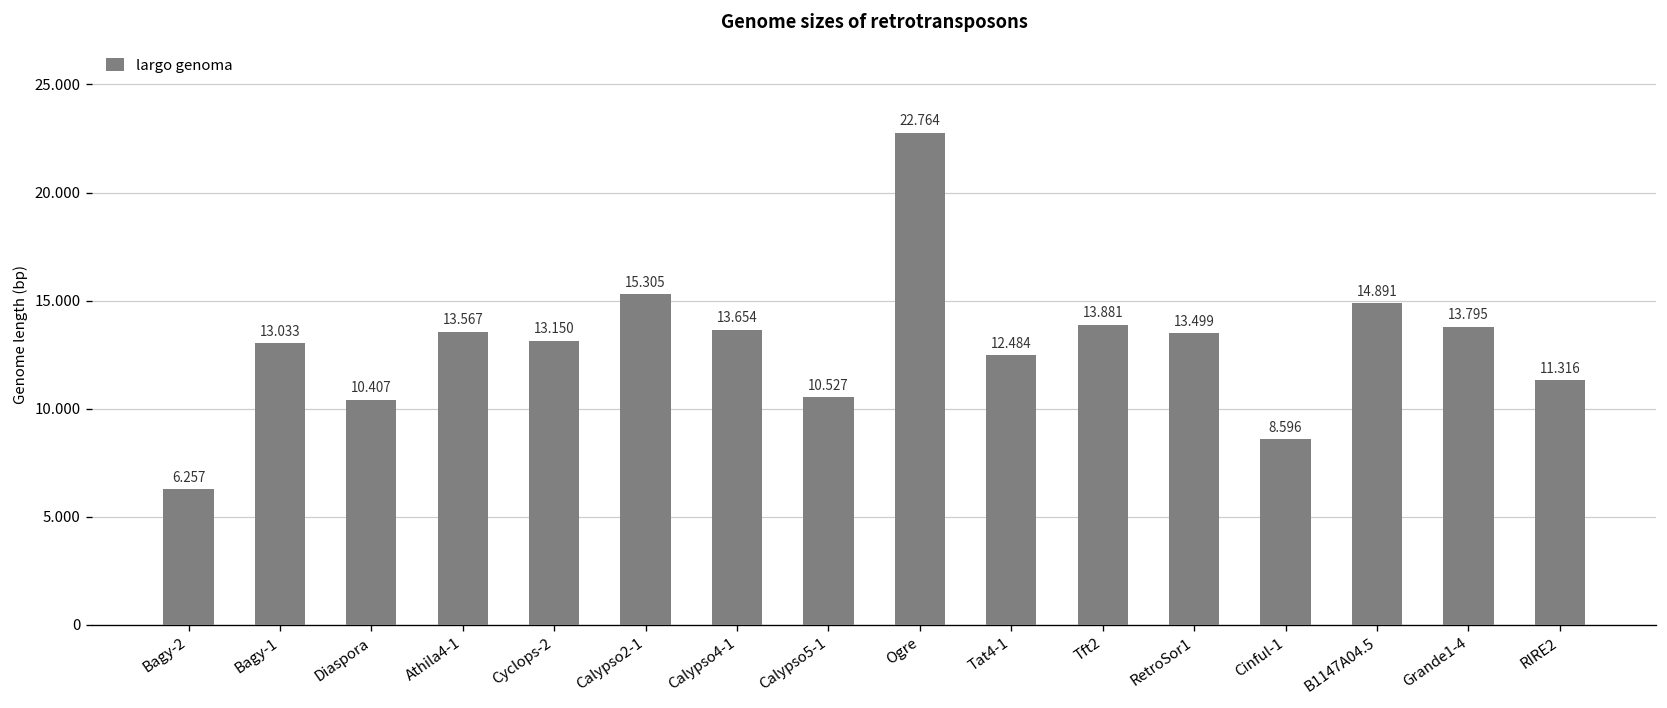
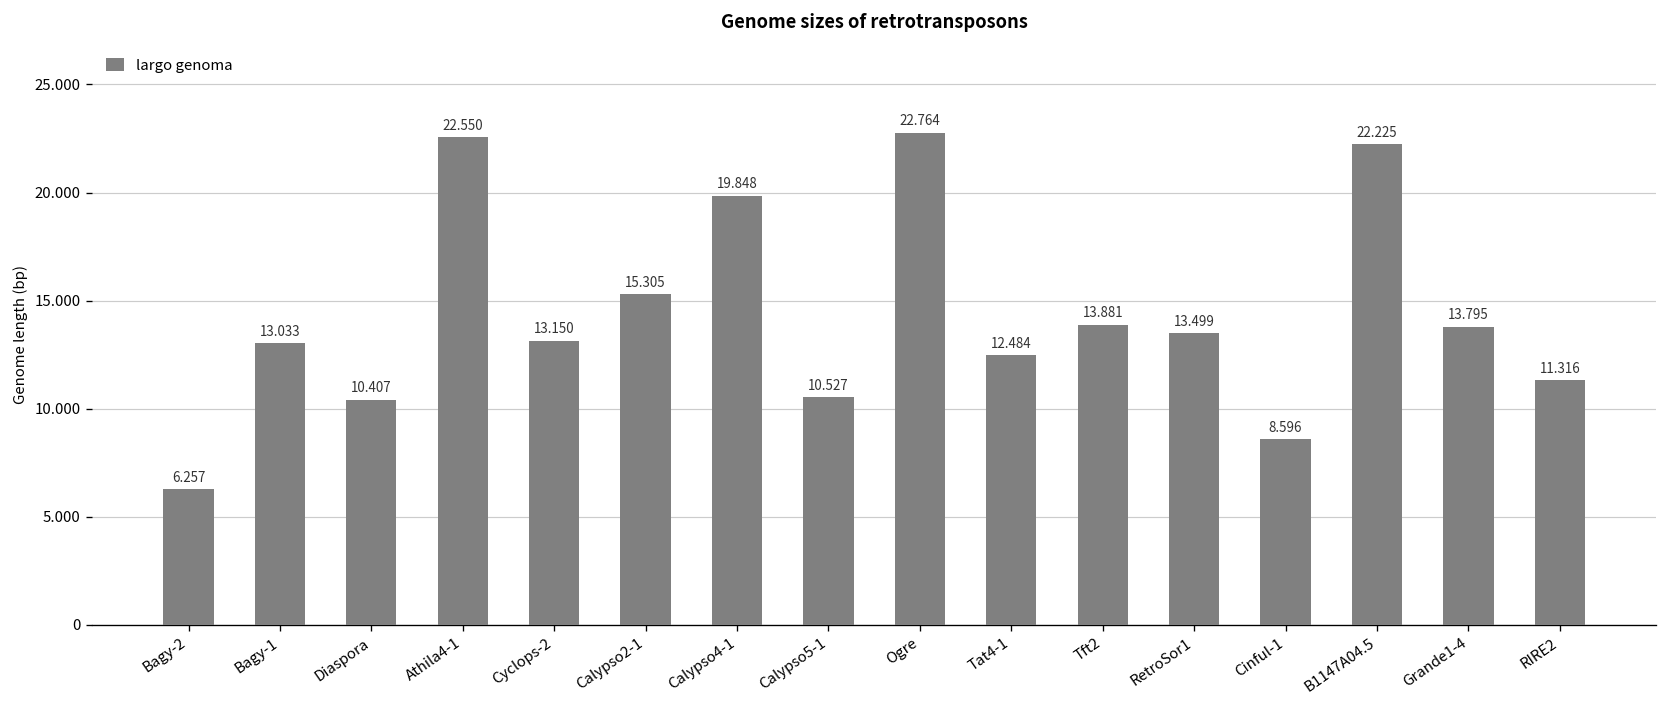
  {
-   "Athila4-1": 13.567,
-   "Calypso4-1": 13.654,
-   "B1147A04.5": 14.891
+   "Athila4-1": 22.550,
+   "Calypso4-1": 19.848,
+   "B1147A04.5": 22.225
  }
